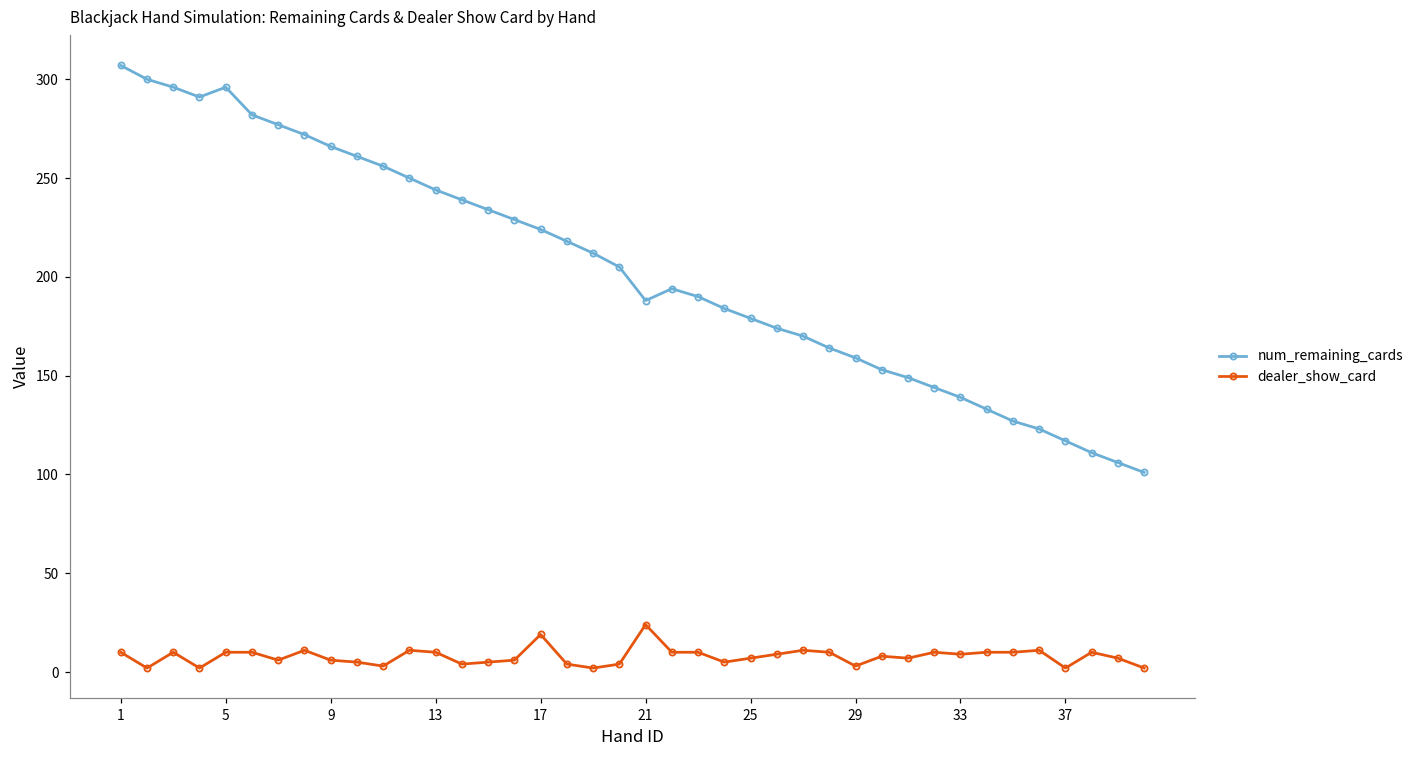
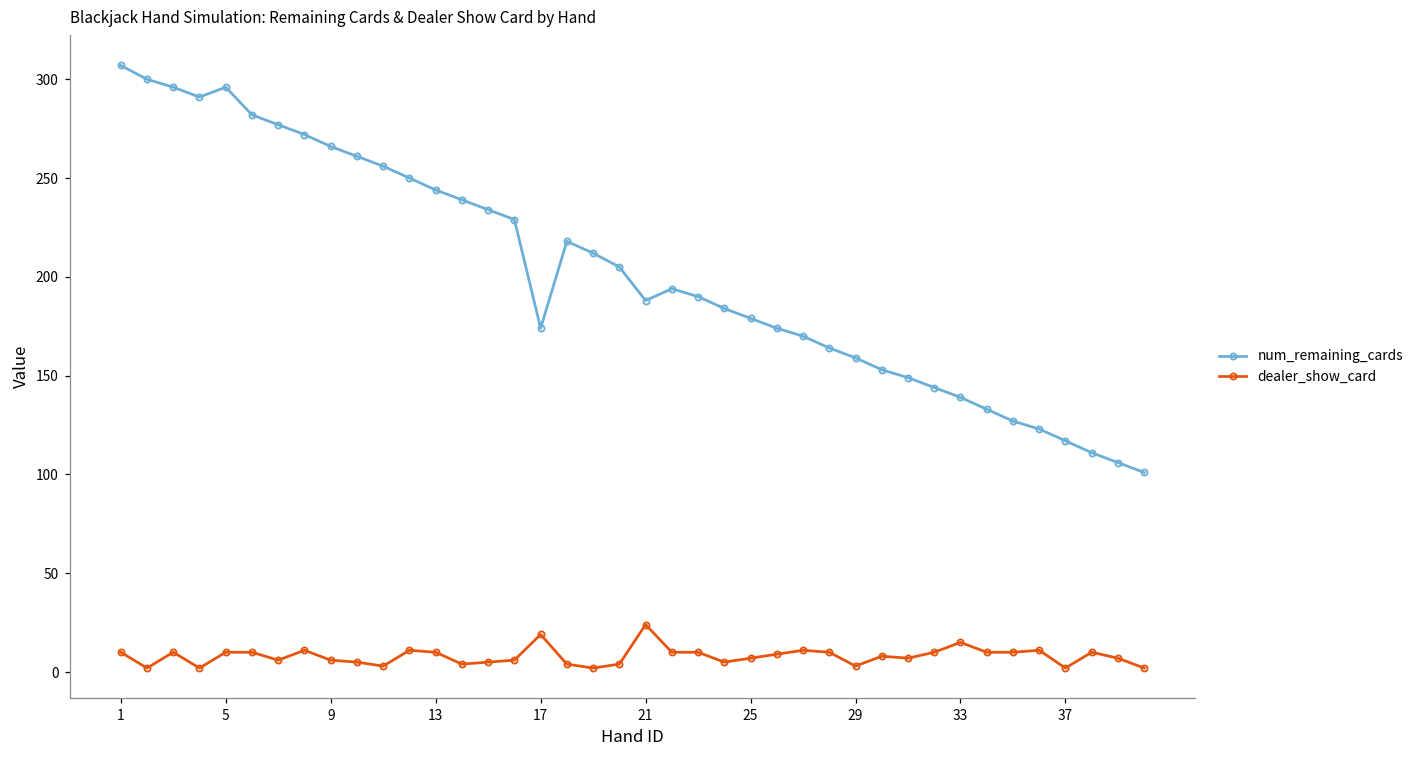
  {
    "num_remaining_cards": {
      "1": 307,
      "5": 296,
      "9": 266,
      "13": 244,
-     "17": 224,
+     "17": 174,
      "21": 188,
      "25": 179,
      "29": 159,
      "33": 139,
      "37": 117
    },
    "dealer_show_card": {
      "1": 10,
      "5": 10,
      "9": 6,
      "13": 10,
      "17": 19,
      "21": 24,
      "25": 7,
      "29": 3,
-     "33": 9,
+     "33": 15,
      "37": 2
    }
  }
